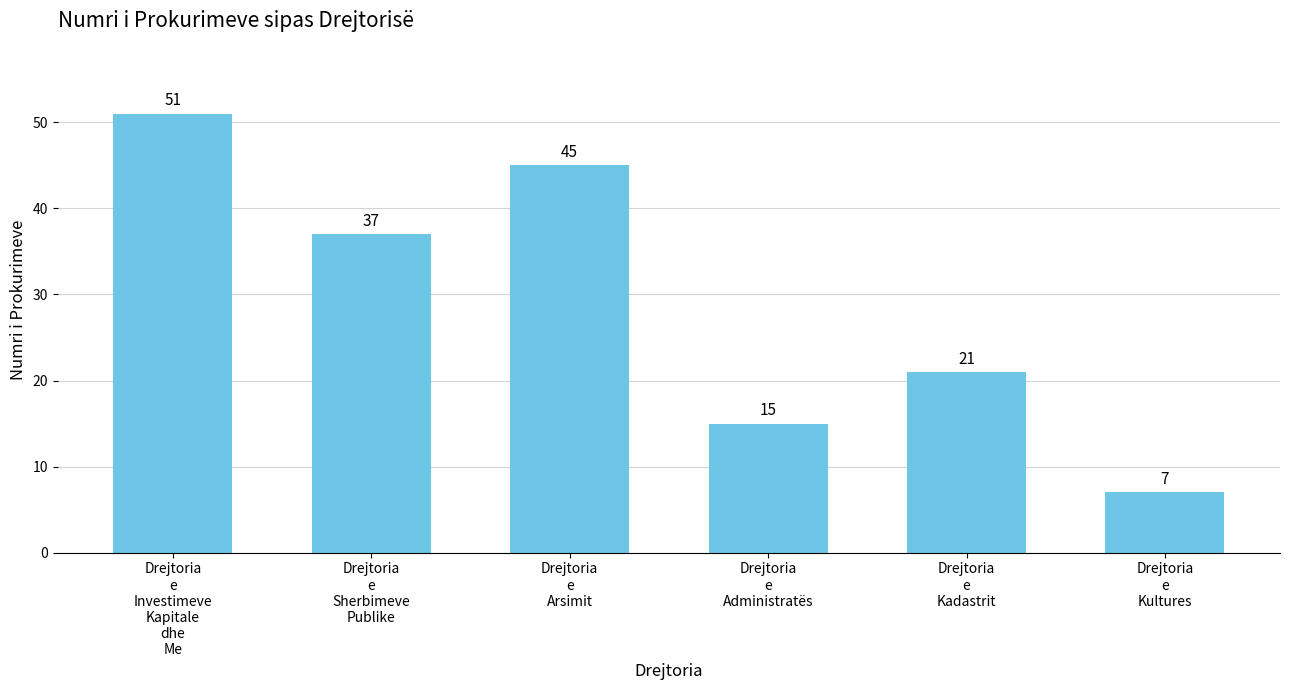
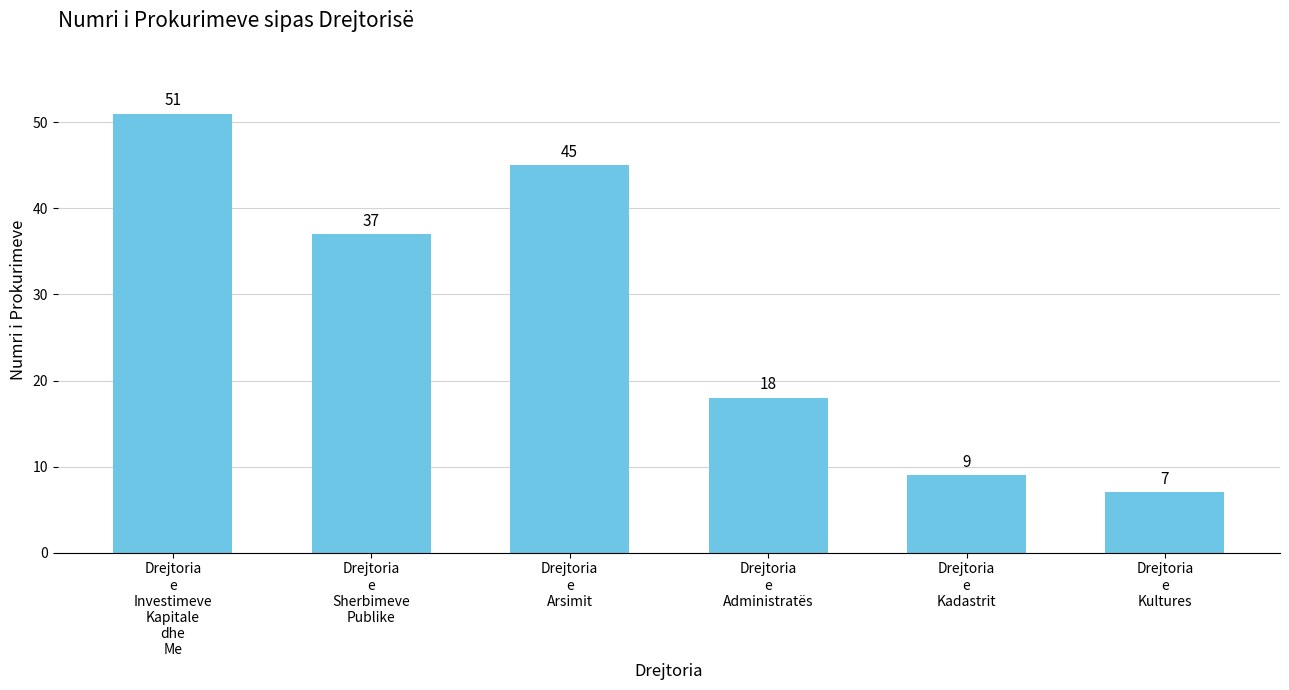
  {
    "Drejtoria e Investimeve Kapitale dhe Me": 51,
    "Drejtoria e Sherbimeve Publike": 37,
    "Drejtoria e Arsimit": 45,
-   "Drejtoria e Administratës": 15,
-   "Drejtoria e Kadastrit": 21,
+   "Drejtoria e Administratës": 18,
+   "Drejtoria e Kadastrit": 9,
    "Drejtoria e Kultures": 7
  }
